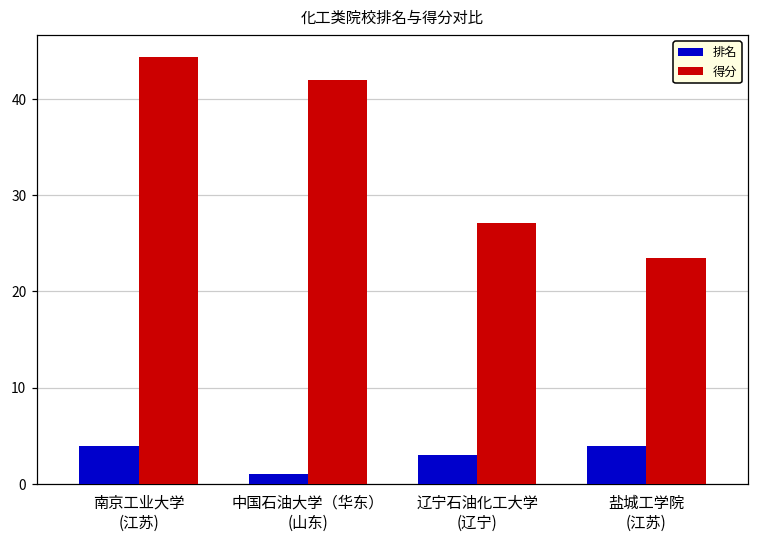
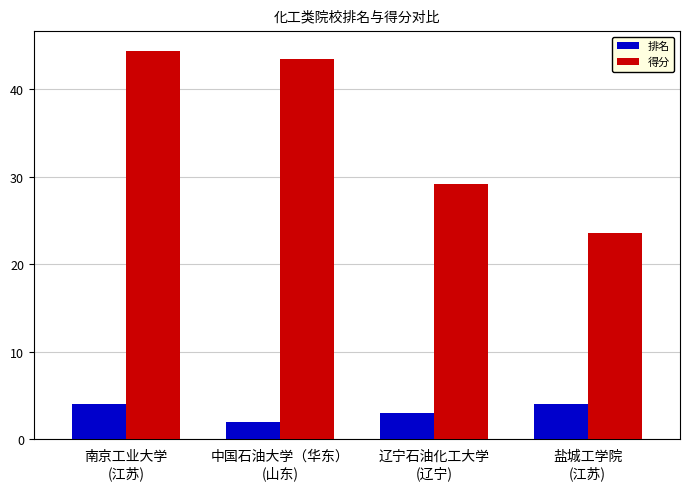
  {
    "排名": {
      "南京工业大学 (江苏)": 4,
-     "中国石油大学（华东） (山东)": 1,
+     "中国石油大学（华东） (山东)": 2,
      "辽宁石油化工大学 (辽宁)": 3,
      "盐城工学院 (江苏)": 4
    },
    "得分": {
      "南京工业大学 (江苏)": 44,
-     "中国石油大学（华东） (山东)": 42,
-     "辽宁石油化工大学 (辽宁)": 27,
+     "中国石油大学（华东） (山东)": 43,
+     "辽宁石油化工大学 (辽宁)": 29,
      "盐城工学院 (江苏)": 24
    }
  }
